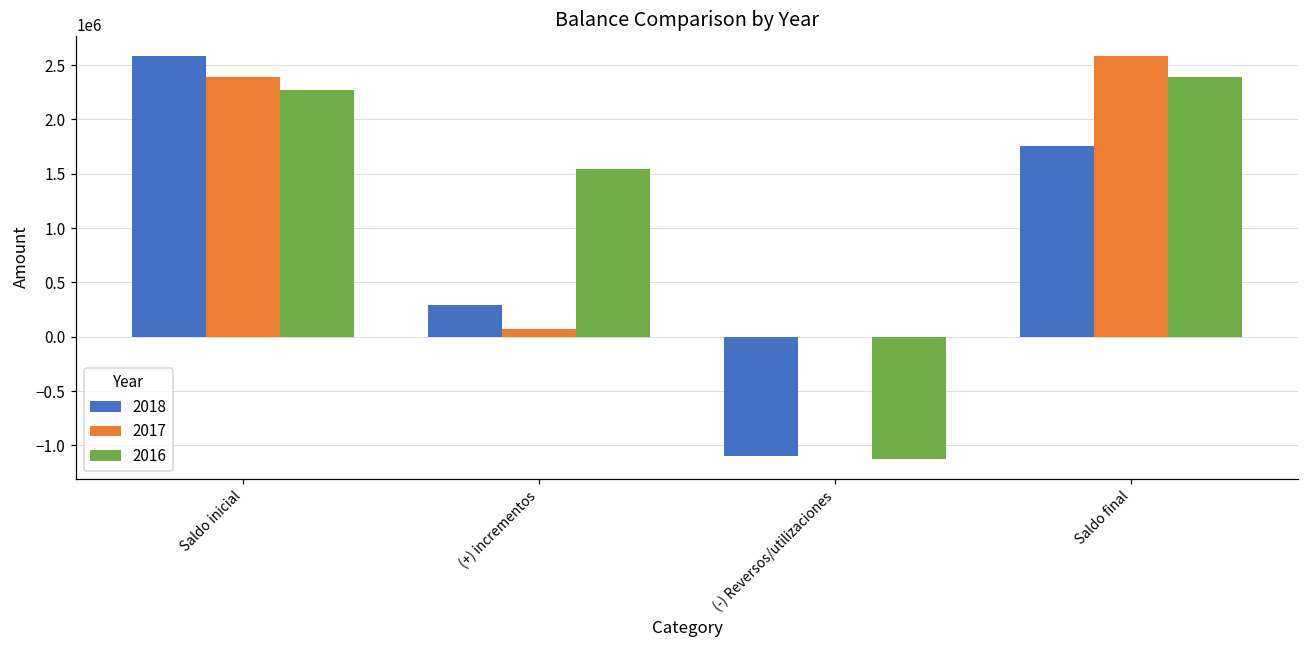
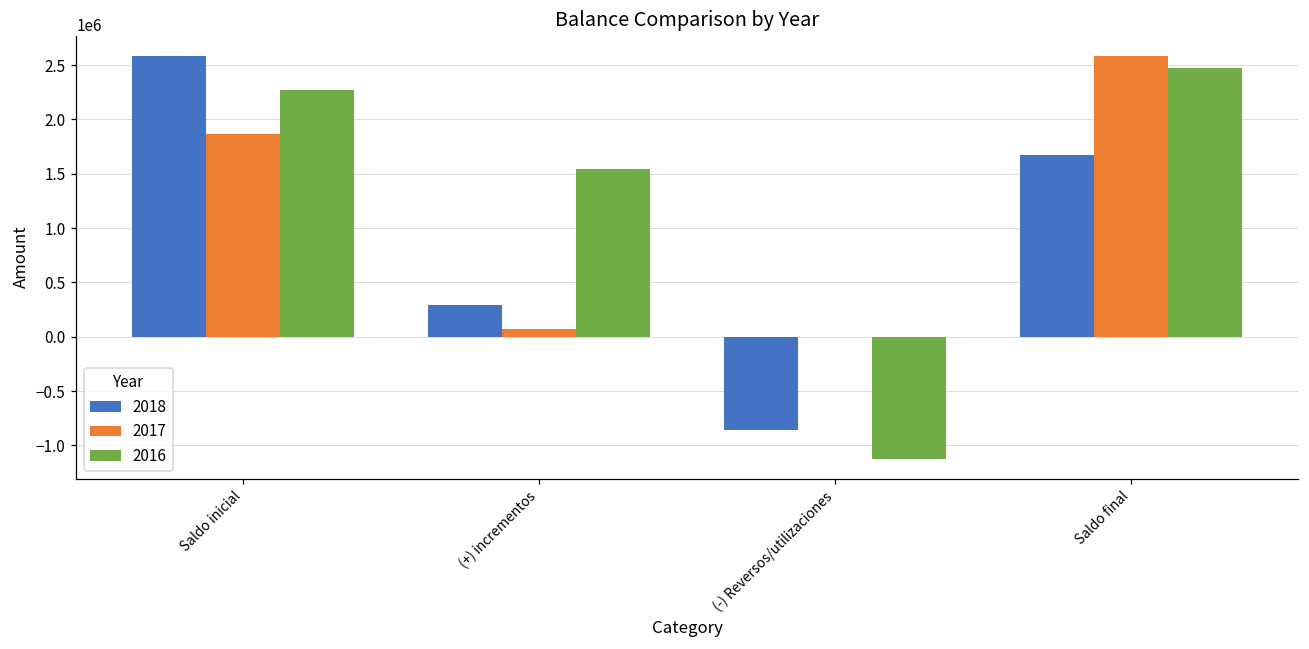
  {
    "2018": {
      "Saldo inicial": 2600000,
      "(+) incrementos": 300000,
-     "(-) Reversos/utilizaciones": -1100000,
-     "Saldo final": 1800000
+     "(-) Reversos/utilizaciones": -900000,
+     "Saldo final": 1700000
    },
    "2017": {
-     "Saldo inicial": 2400000,
+     "Saldo inicial": 1900000,
      "(+) incrementos": 100000,
      "(-) Reversos/utilizaciones": 0,
      "Saldo final": 2600000
    },
    "2016": {
      "Saldo inicial": 2300000,
      "(+) incrementos": 1500000,
      "(-) Reversos/utilizaciones": -1100000,
-     "Saldo final": 2400000
+     "Saldo final": 2500000
    }
  }
